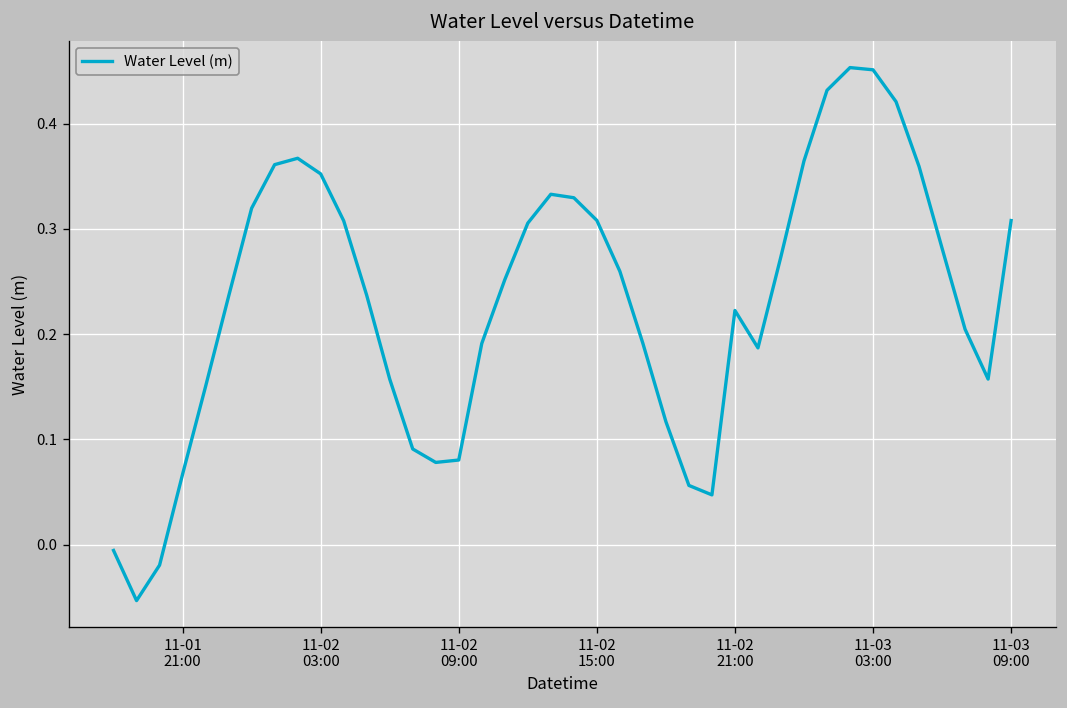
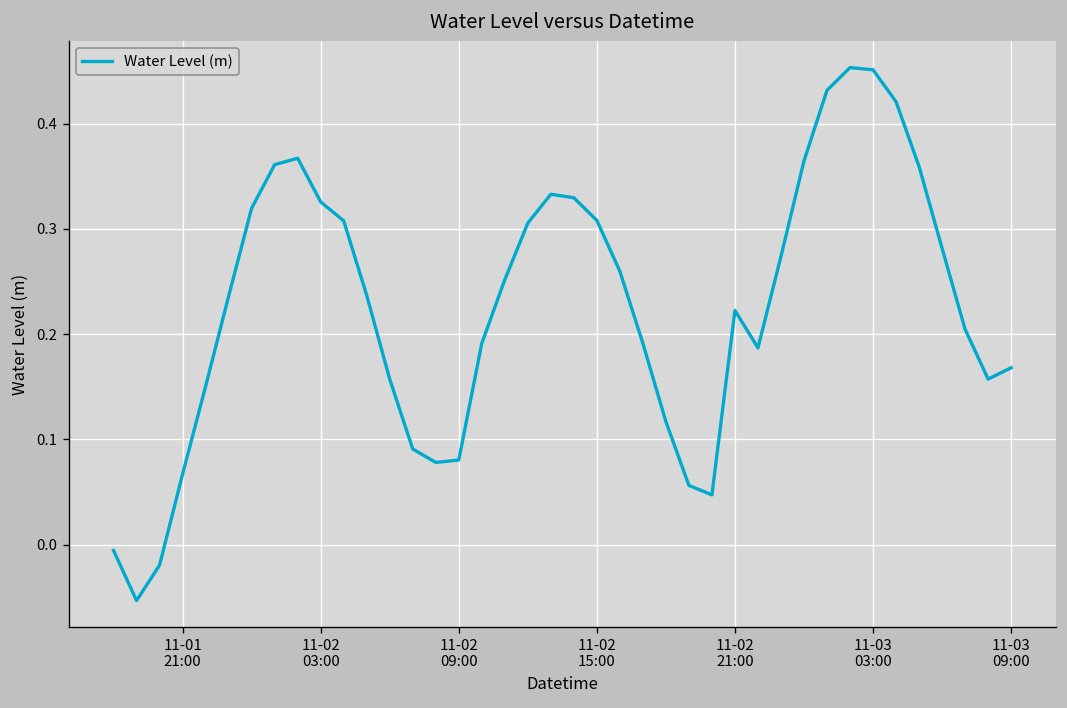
  {
    "11-01 21:00": 0.07,
-   "11-02 03:00": 0.35,
+   "11-02 03:00": 0.33,
    "11-02 09:00": 0.08,
    "11-02 15:00": 0.31,
    "11-02 21:00": 0.22,
    "11-03 03:00": 0.45,
-   "11-03 09:00": 0.31
+   "11-03 09:00": 0.17
  }
